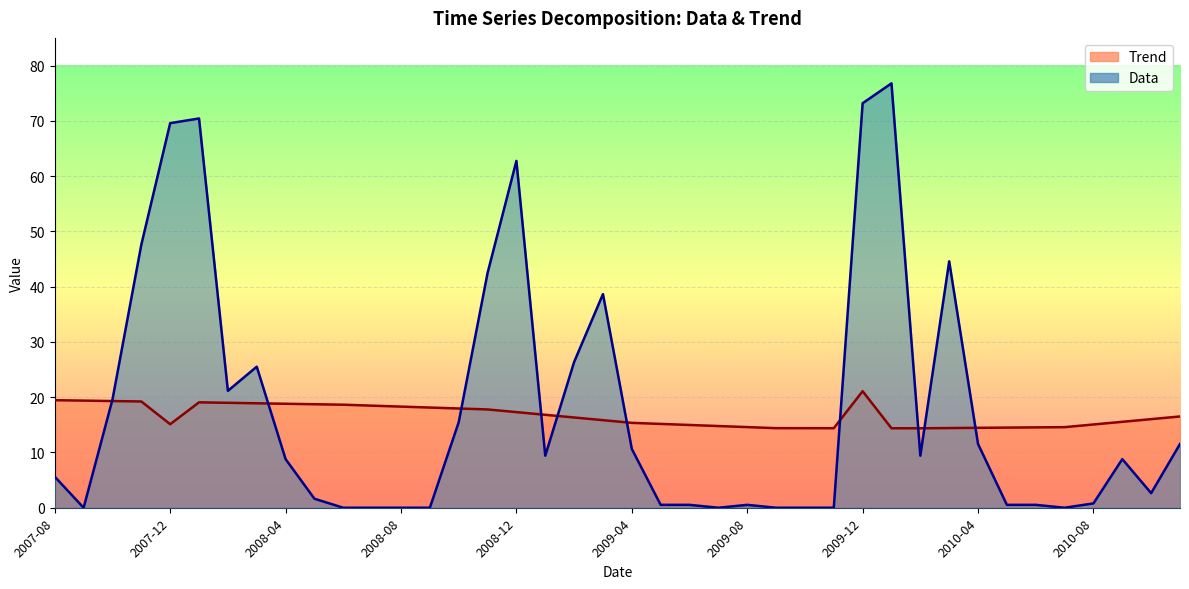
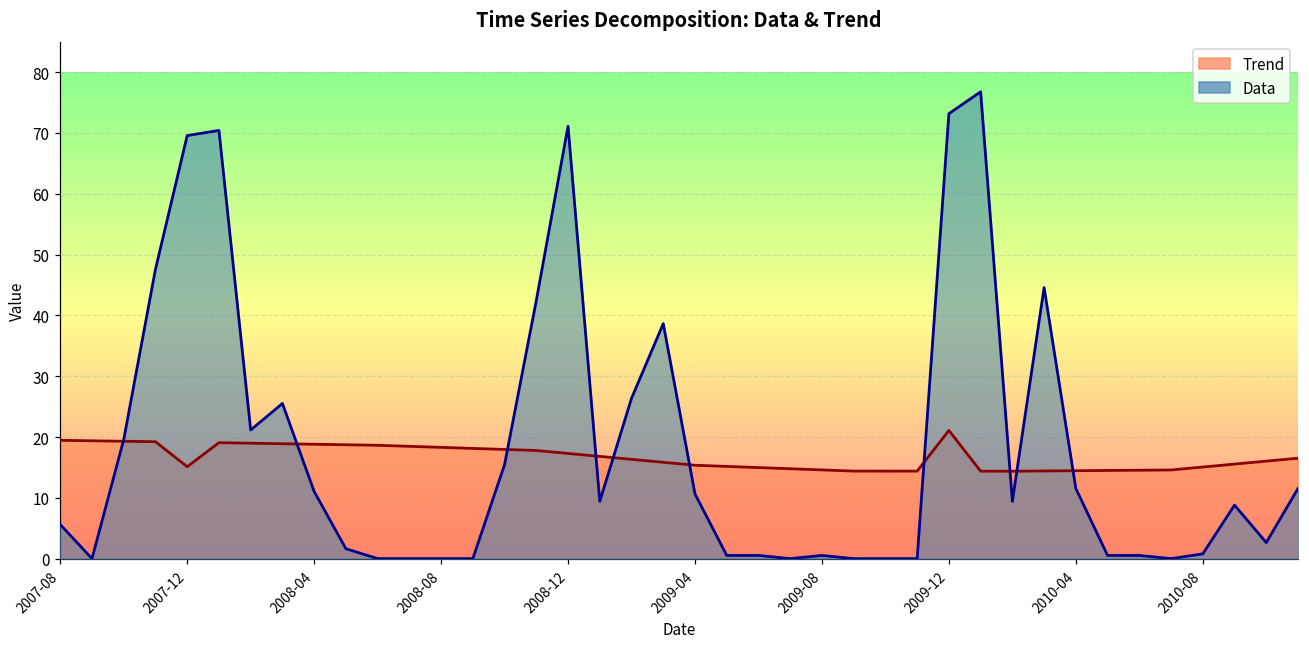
  {
    "Trend": {
      "2007-08": 19,
      "2007-12": 15,
      "2008-04": 19,
      "2008-08": 18,
      "2008-12": 17,
      "2009-04": 15,
      "2009-08": 15,
      "2009-12": 21,
      "2010-04": 14,
      "2010-08": 15
    },
    "Data": {
      "2007-08": 6,
      "2007-12": 70,
-     "2008-04": 9,
+     "2008-04": 11,
      "2008-08": 0,
-     "2008-12": 63,
+     "2008-12": 71,
      "2009-04": 11,
      "2009-08": 1,
      "2009-12": 73,
      "2010-04": 12,
      "2010-08": 1
    }
  }
